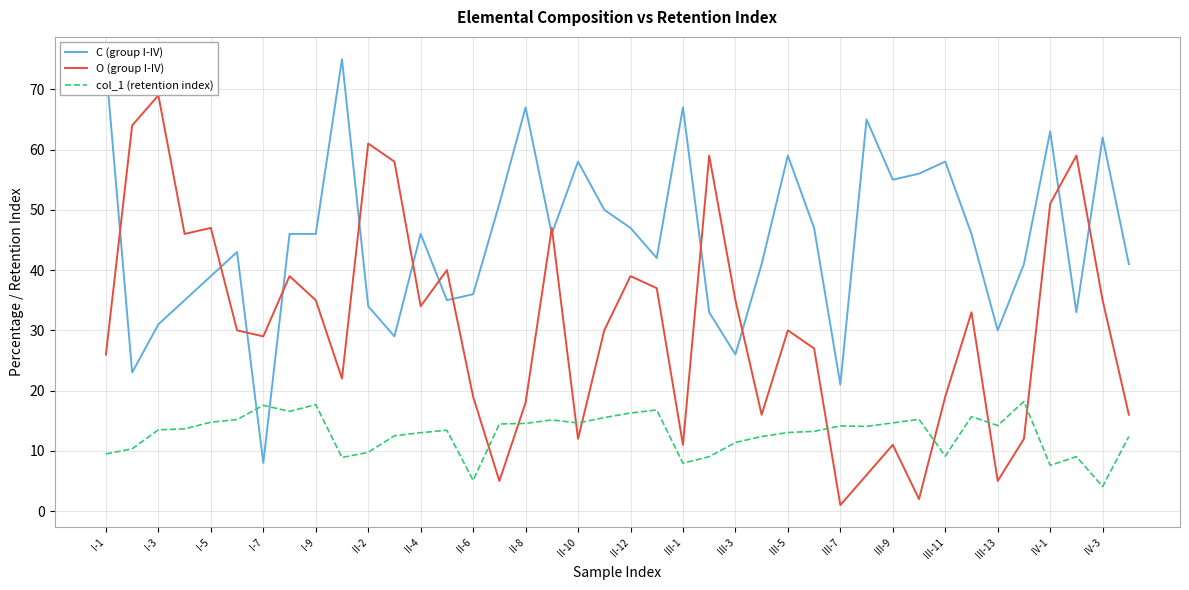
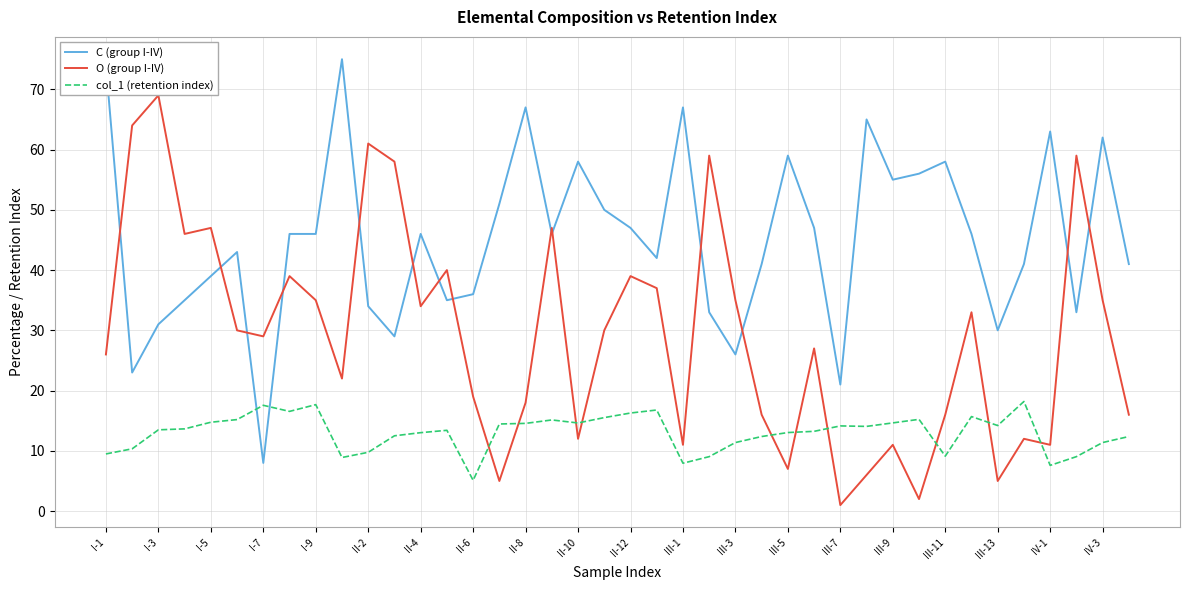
  {
    "C (group I-IV)": {
      "I-3": 31,
      "I-5": 39,
      "I-7": 8,
      "I-9": 46,
      "II-2": 34,
      "II-4": 46,
      "II-6": 36,
      "II-8": 67,
      "II-10": 58,
      "II-12": 47,
      "III-1": 67,
      "III-3": 26,
      "III-5": 59,
      "III-7": 21,
      "III-9": 55,
      "III-11": 58,
      "III-13": 30,
      "IV-1": 63,
      "IV-3": 62
    },
    "O (group I-IV)": {
      "I-1": 26,
      "I-3": 69,
      "I-5": 47,
      "I-7": 29,
      "I-9": 35,
      "II-2": 61,
      "II-4": 34,
      "II-6": 19,
      "II-8": 18,
      "II-10": 12,
      "II-12": 39,
      "III-1": 11,
      "III-3": 35,
-     "III-5": 30,
+     "III-5": 7,
      "III-7": 1,
      "III-9": 11,
-     "III-11": 19,
+     "III-11": 16,
      "III-13": 5,
-     "IV-1": 51,
+     "IV-1": 11,
      "IV-3": 35
    },
    "col_1 (retention index)": {
      "I-1": 9,
      "I-3": 13,
      "I-5": 15,
      "I-7": 18,
      "I-9": 18,
      "II-2": 10,
      "II-4": 13,
      "II-6": 5,
      "II-8": 15,
      "II-10": 15,
      "II-12": 16,
      "III-1": 8,
      "III-3": 11,
      "III-5": 13,
      "III-7": 14,
      "III-9": 15,
      "III-11": 9,
      "III-13": 14,
      "IV-1": 8,
-     "IV-3": 4
+     "IV-3": 11
    }
  }
